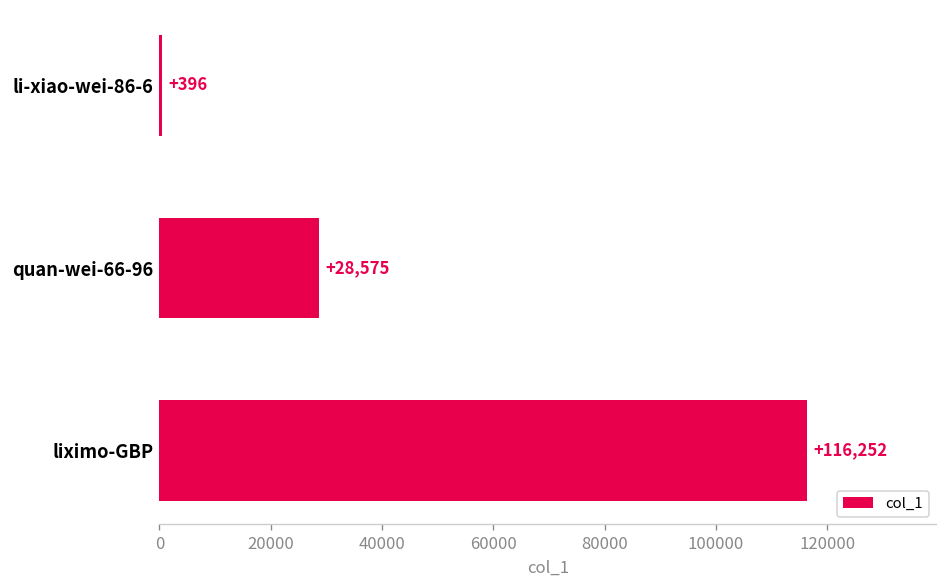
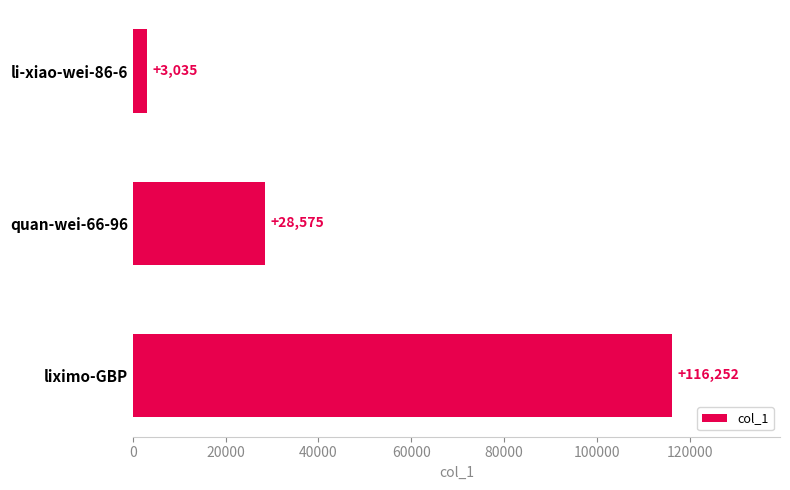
  {
-   "li-xiao-wei-86-6": "+396",
+   "li-xiao-wei-86-6": "+3,035",
    "quan-wei-66-96": "+28,575",
    "liximo-GBP": "+116,252"
  }
